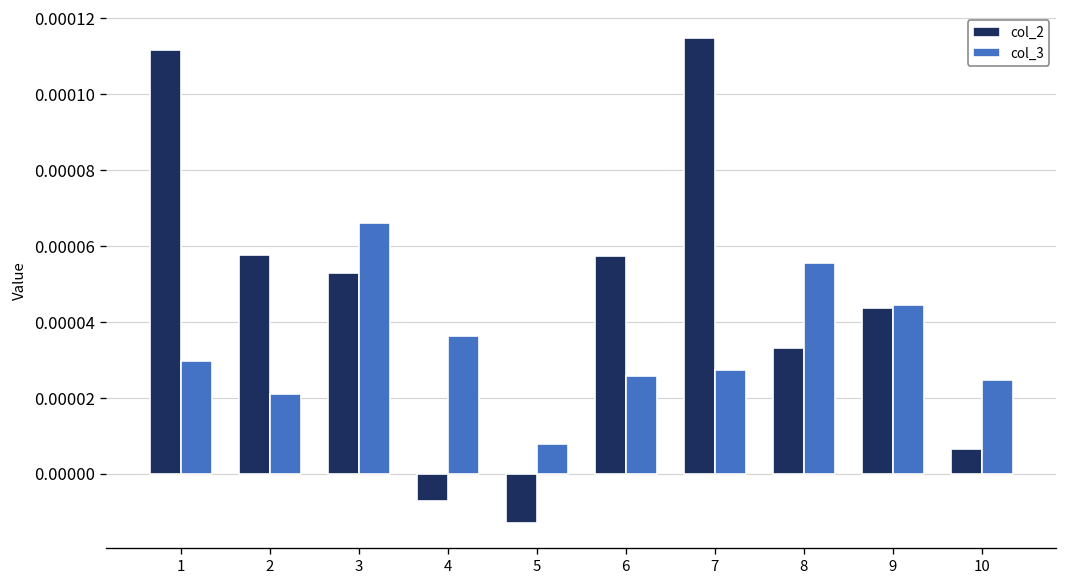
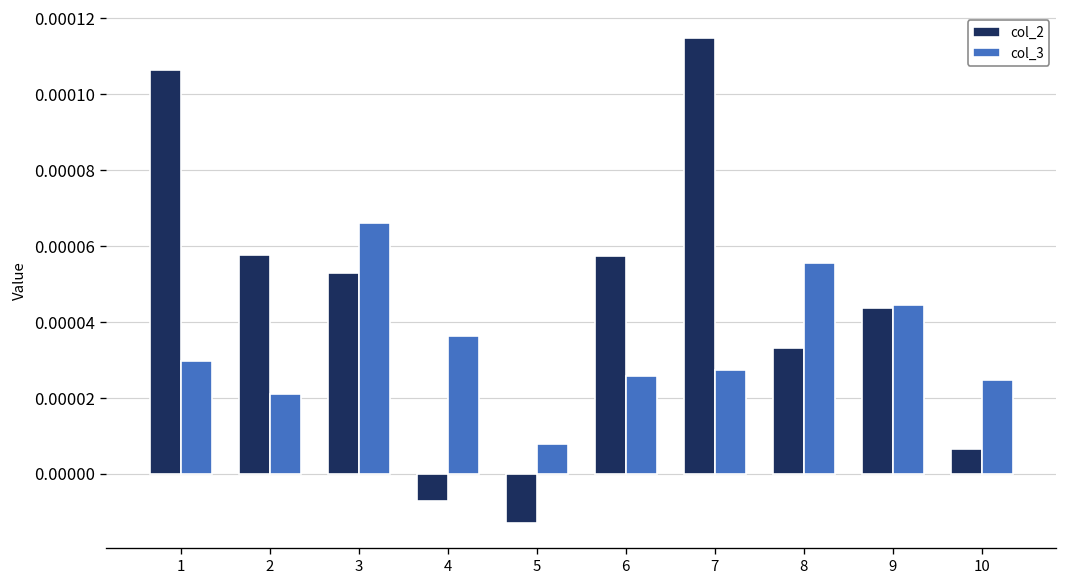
  {
    "col_2": {
-     "1": 0.000112,
+     "1": 0.000106,
      "2": 0.000058,
      "3": 0.000053,
      "4": -0.000007,
      "5": -0.000013,
      "6": 0.000057,
      "7": 0.000115,
      "8": 0.000033,
      "9": 0.000044,
      "10": 0.000006
    },
    "col_3": {
      "1": 0.000030,
      "2": 0.000021,
      "3": 0.000066,
      "4": 0.000036,
      "5": 0.000008,
      "6": 0.000026,
      "7": 0.000027,
      "8": 0.000056,
      "9": 0.000044,
      "10": 0.000025
    }
  }
